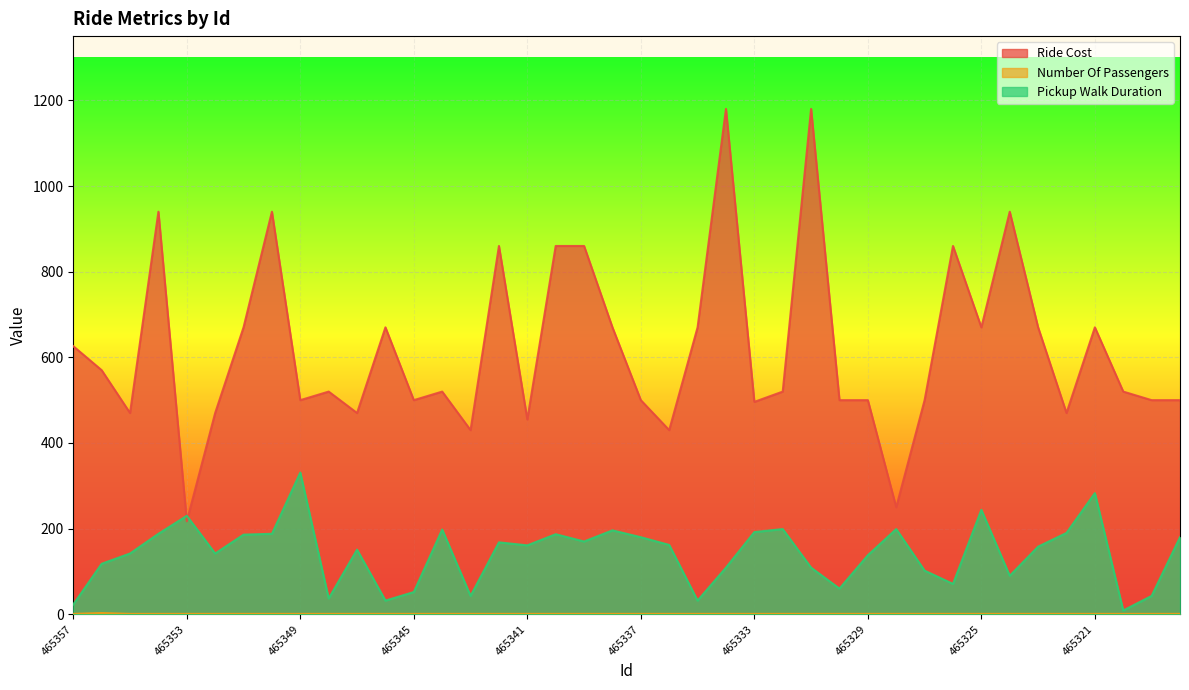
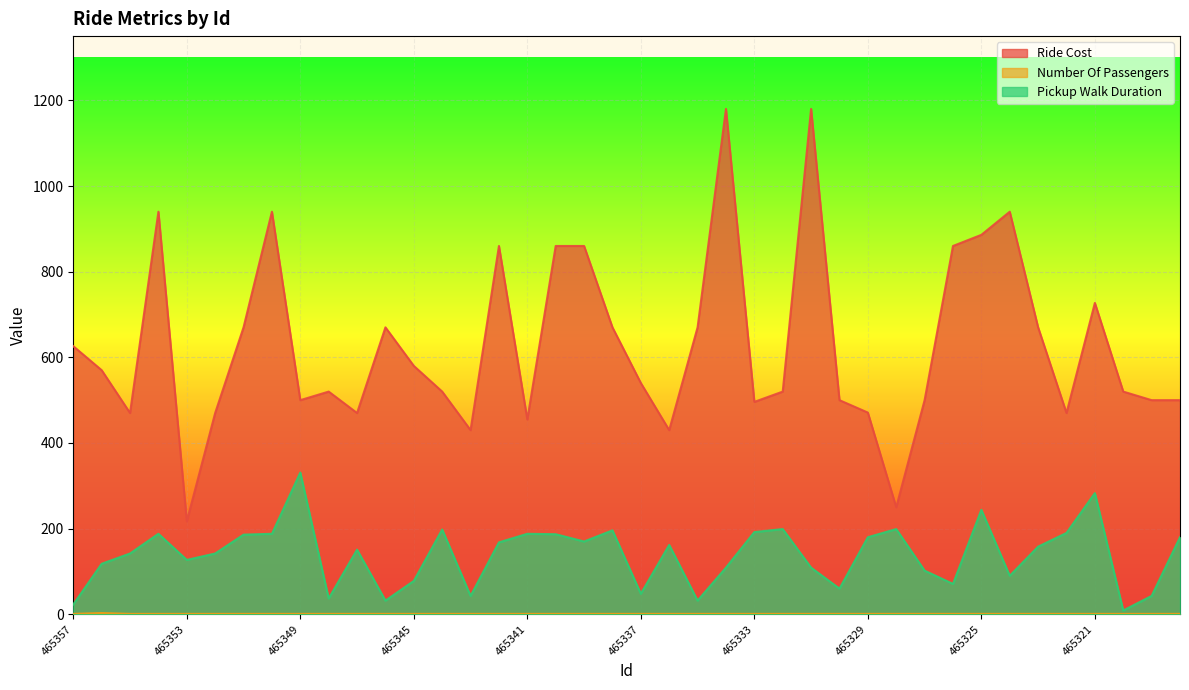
  {
    "Ride Cost": {
      "465357": 630,
      "465353": 220,
      "465349": 500,
-     "465345": 500,
+     "465345": 580,
      "465341": 460,
-     "465337": 500,
+     "465337": 540,
      "465333": 500,
-     "465329": 500,
-     "465325": 670,
-     "465321": 670
+     "465329": 470,
+     "465325": 890,
+     "465321": 730
    },
    "Number Of Passengers": {
      "465357": 0,
      "465353": 0,
      "465349": 0,
      "465345": 0,
      "465341": 0,
      "465337": 0,
      "465333": 0,
      "465329": 0,
      "465325": 0,
      "465321": 0
    },
    "Pickup Walk Duration": {
      "465357": 20,
-     "465353": 230,
+     "465353": 130,
      "465349": 330,
-     "465345": 50,
-     "465341": 160,
-     "465337": 180,
+     "465345": 80,
+     "465341": 190,
+     "465337": 50,
      "465333": 190,
-     "465329": 140,
+     "465329": 180,
      "465325": 240,
      "465321": 280
    }
  }
